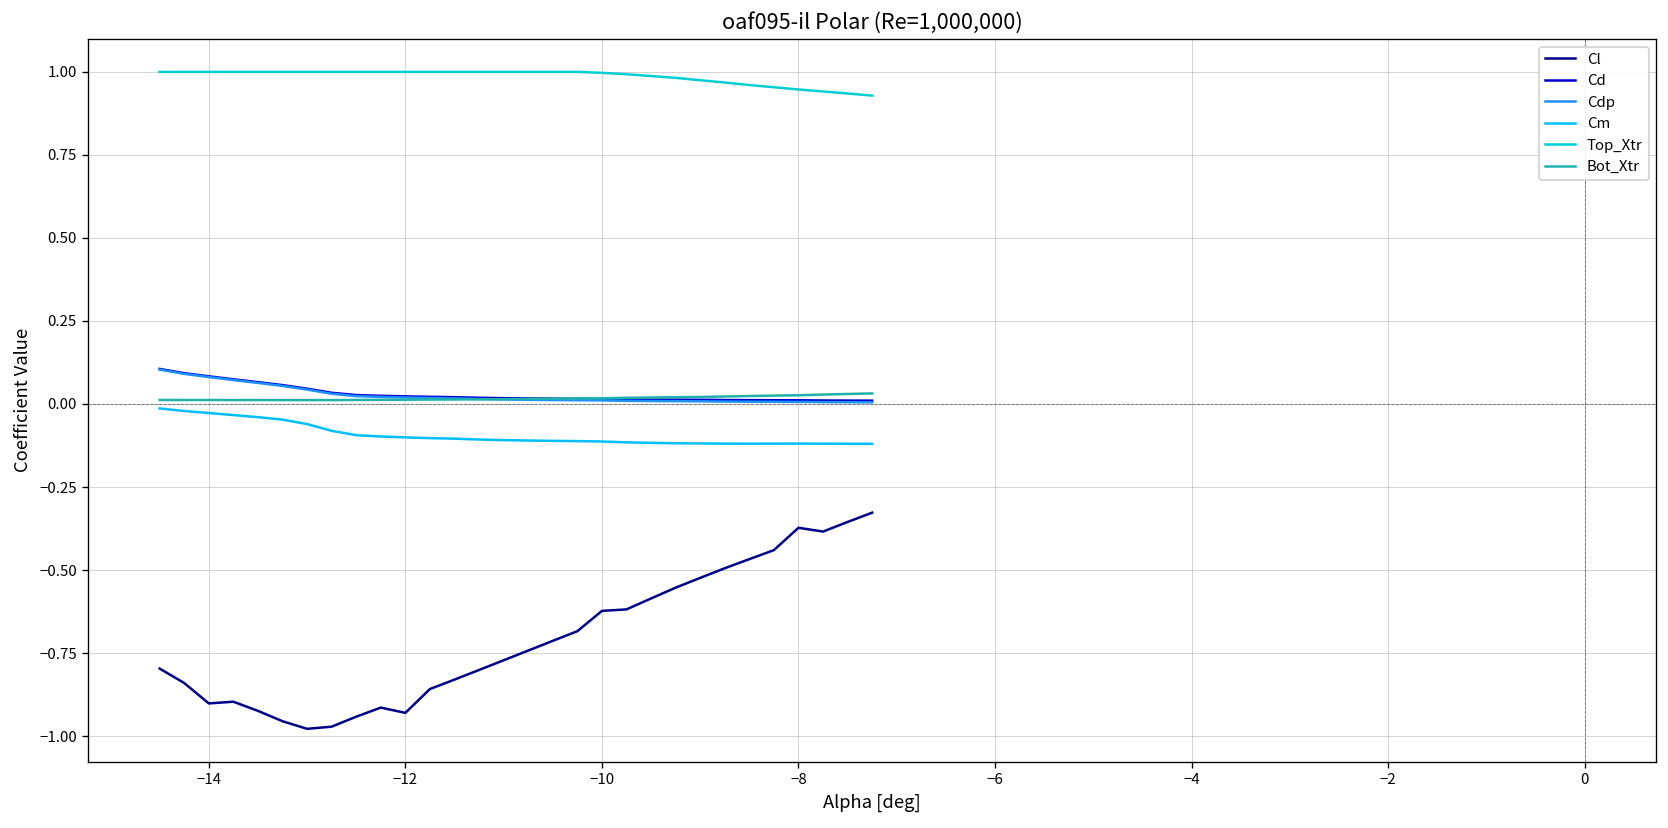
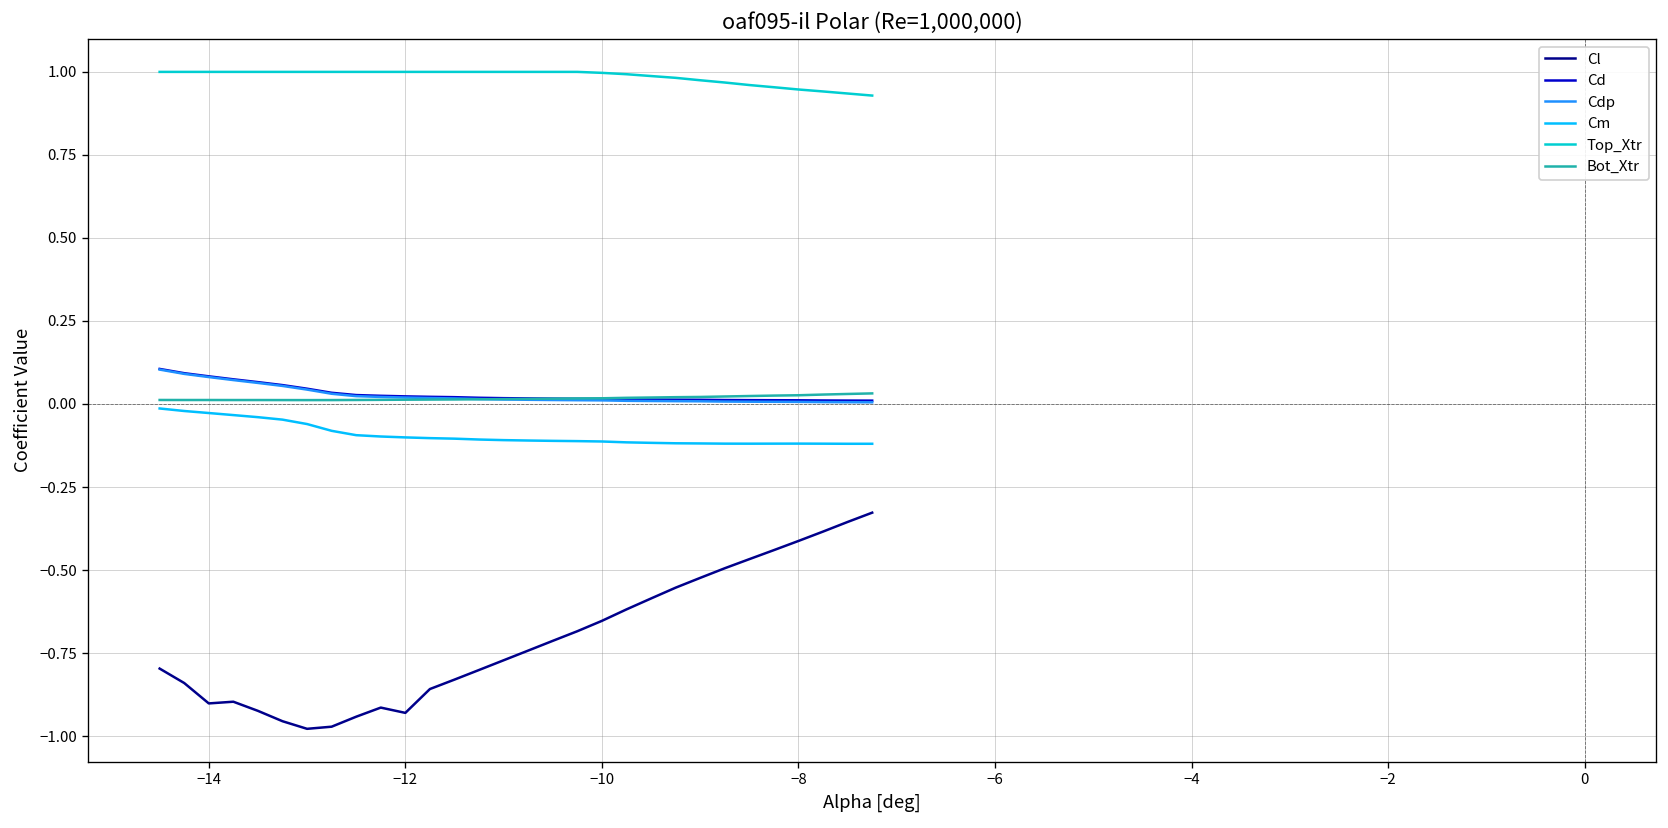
  {
    "Cl": {
      "−14": -0.90,
      "−12": -0.93,
-     "−10": -0.62,
-     "−8": -0.37
+     "−10": -0.65,
+     "−8": -0.41
    }
  }
